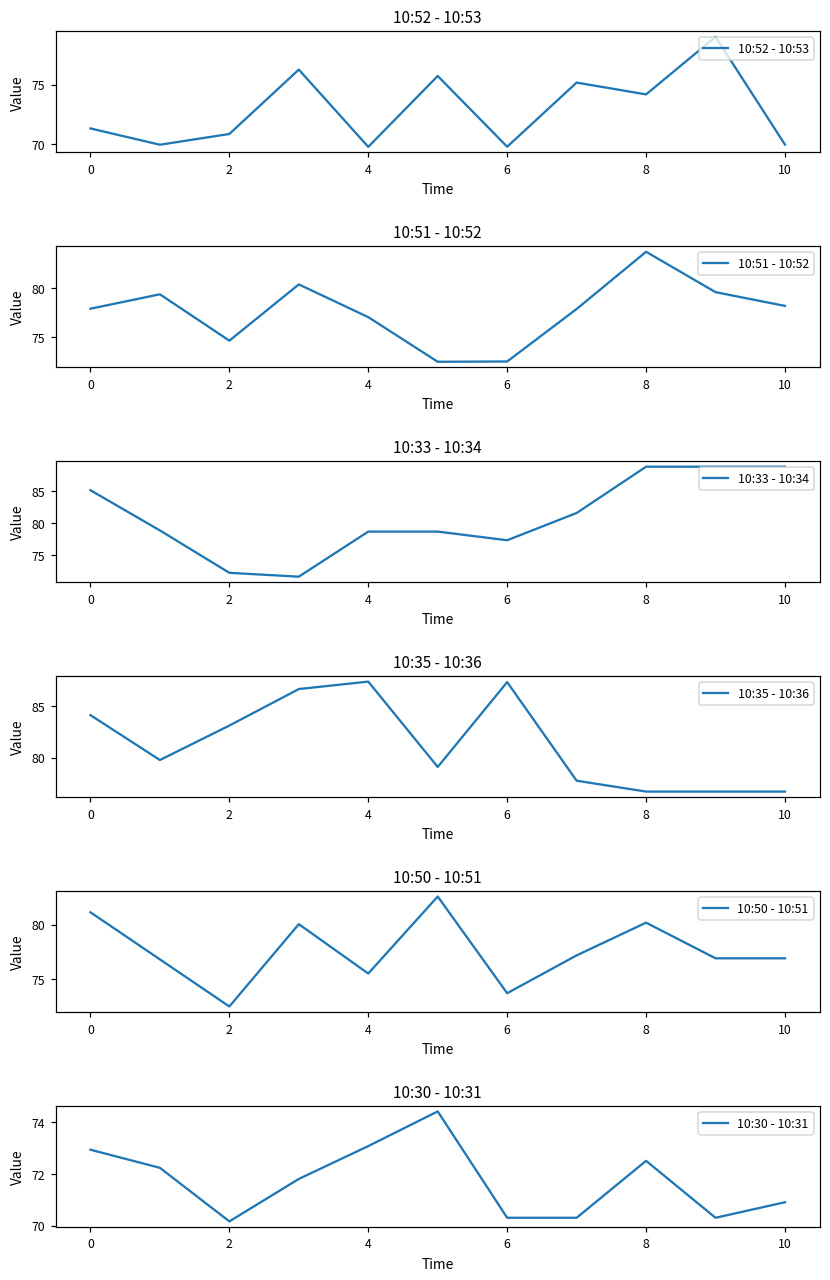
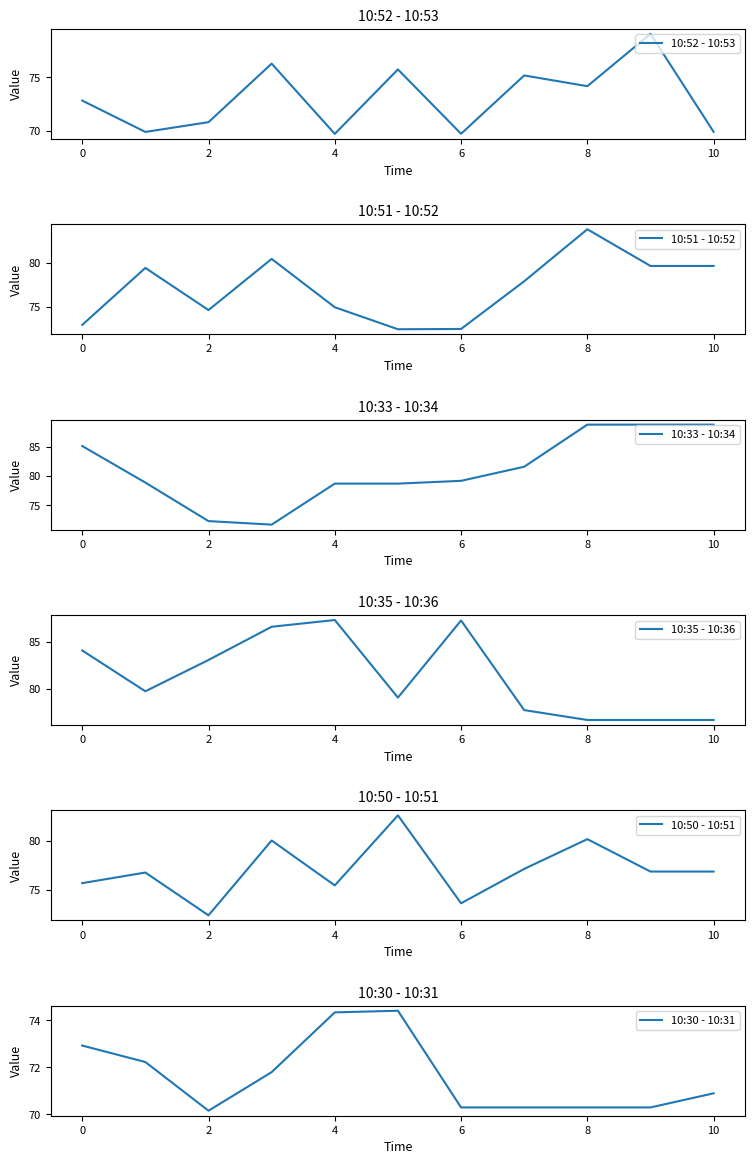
  {
    "10:52 - 10:53": {
-     "0": 71.3,
+     "0": 72.8,
      "2": 70.8,
      "4": 69.7,
      "6": 69.7,
      "8": 74.2,
      "10": 69.9
    },
    "10:51 - 10:52": {
-     "0": 78,
+     "0": 73,
      "2": 75,
-     "4": 77,
+     "4": 75,
      "6": 72,
      "8": 84,
-     "10": 78
+     "10": 80
    },
    "10:33 - 10:34": {
      "0": 85,
      "2": 72,
      "4": 79,
-     "6": 77,
+     "6": 79,
      "8": 89,
      "10": 89
    },
    "10:35 - 10:36": {
      "0": 84,
      "2": 83,
      "4": 87,
      "6": 87,
      "8": 77,
      "10": 77
    },
    "10:50 - 10:51": {
-     "0": 81,
+     "0": 76,
      "2": 72,
      "4": 75,
      "6": 74,
      "8": 80,
      "10": 77
    },
    "10:30 - 10:31": {
      "0": 72.9,
      "2": 70.2,
-     "4": 73.1,
+     "4": 74.3,
      "6": 70.3,
-     "8": 72.5,
+     "8": 70.3,
      "10": 70.9
    }
  }
